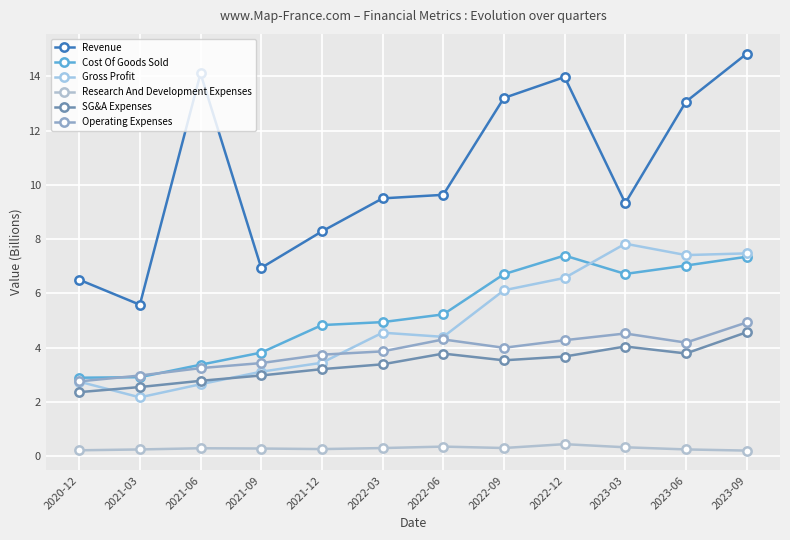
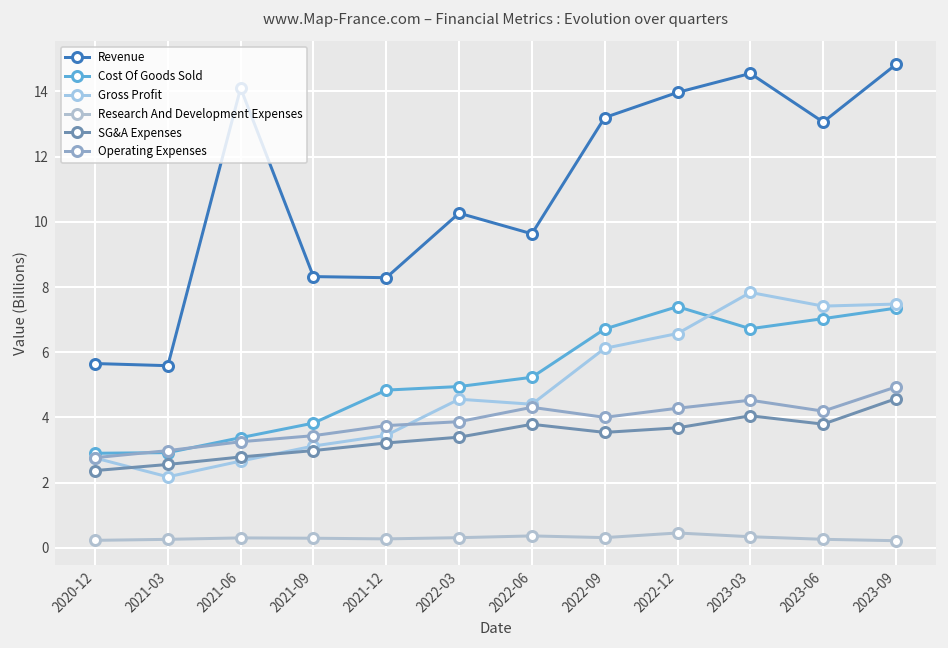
  {
    "Revenue": {
-     "2020-12": 6.5,
+     "2020-12": 5.7,
      "2021-03": 5.6,
-     "2021-09": 6.9,
+     "2021-09": 8.3,
      "2021-12": 8.3,
-     "2022-03": 9.5,
+     "2022-03": 10.3,
      "2022-06": 9.6,
      "2022-09": 13.2,
      "2022-12": 14.0,
-     "2023-03": 9.3,
+     "2023-03": 14.6,
      "2023-06": 13.1,
      "2023-09": 14.8
    }
  }
